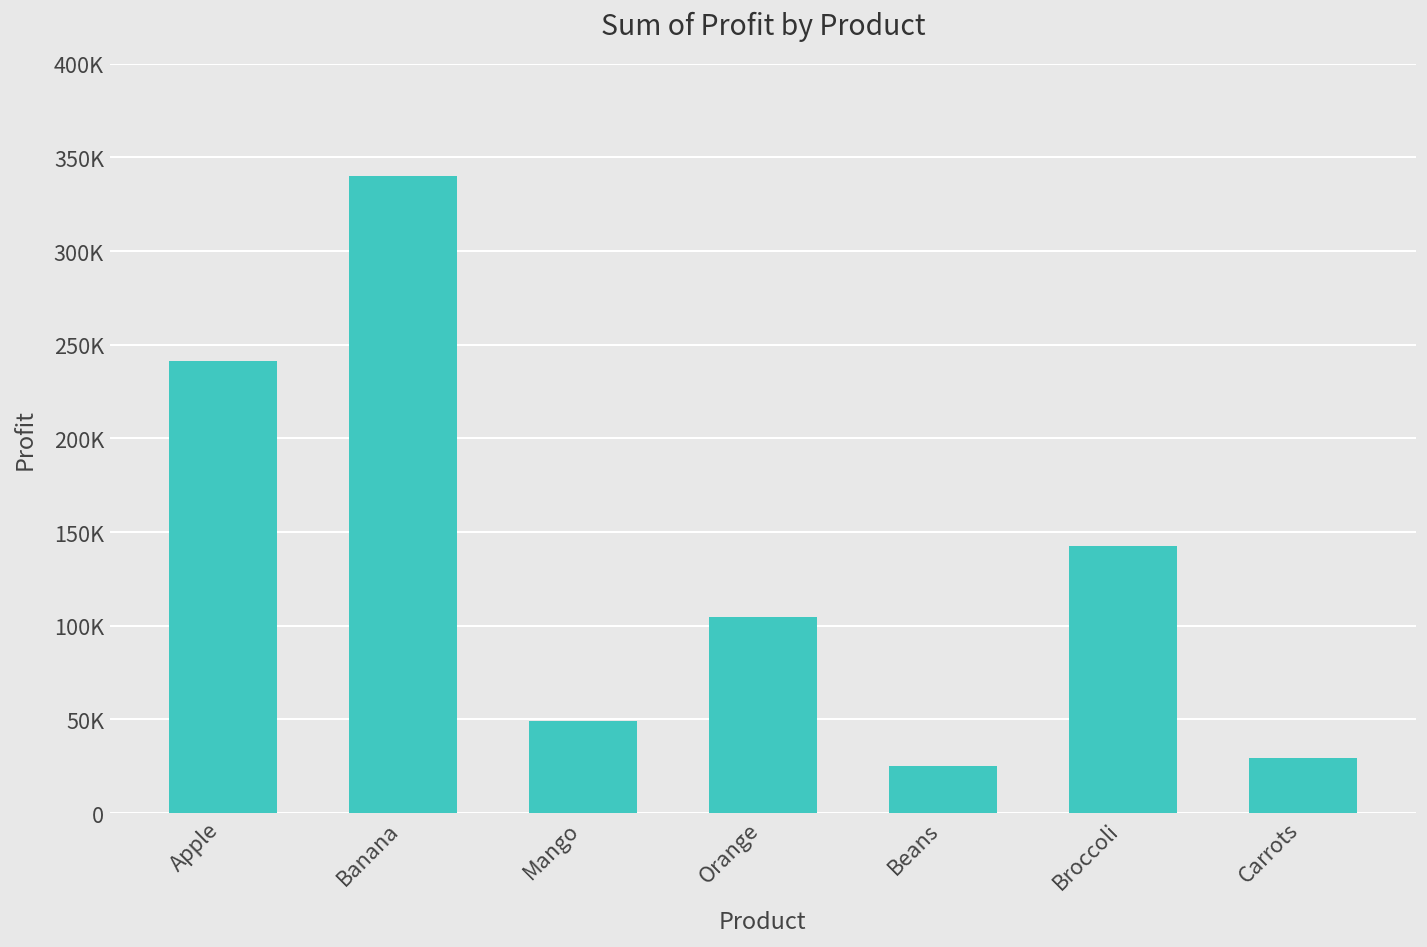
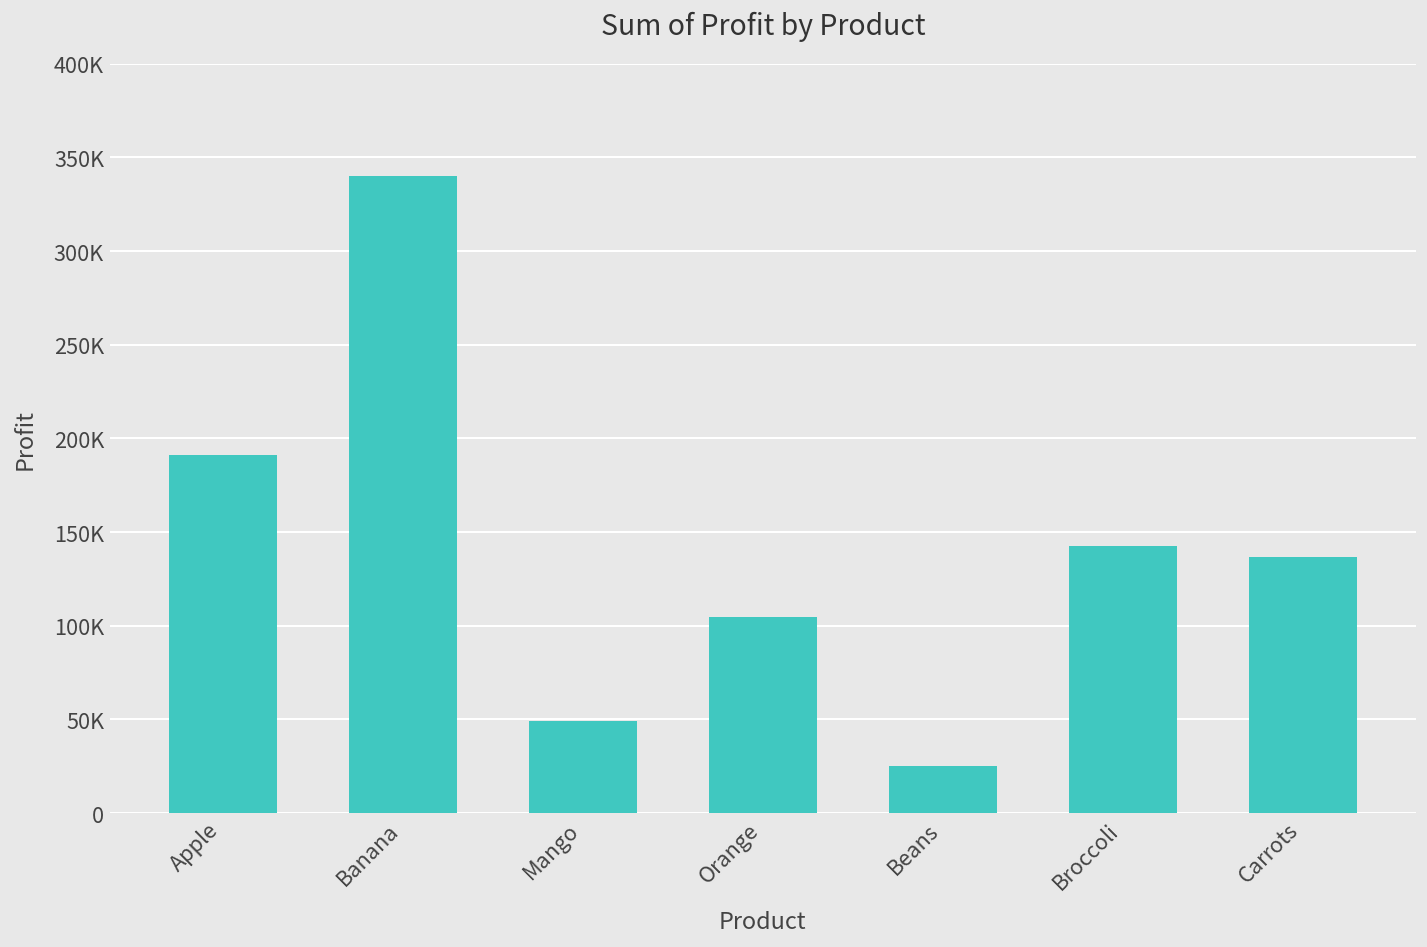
  {
-   "Apple": 242000,
+   "Apple": 191000,
    "Banana": 340000,
    "Mango": 49000,
    "Orange": 104000,
    "Beans": 25000,
    "Broccoli": 142000,
-   "Carrots": 29000
+   "Carrots": 137000
  }
